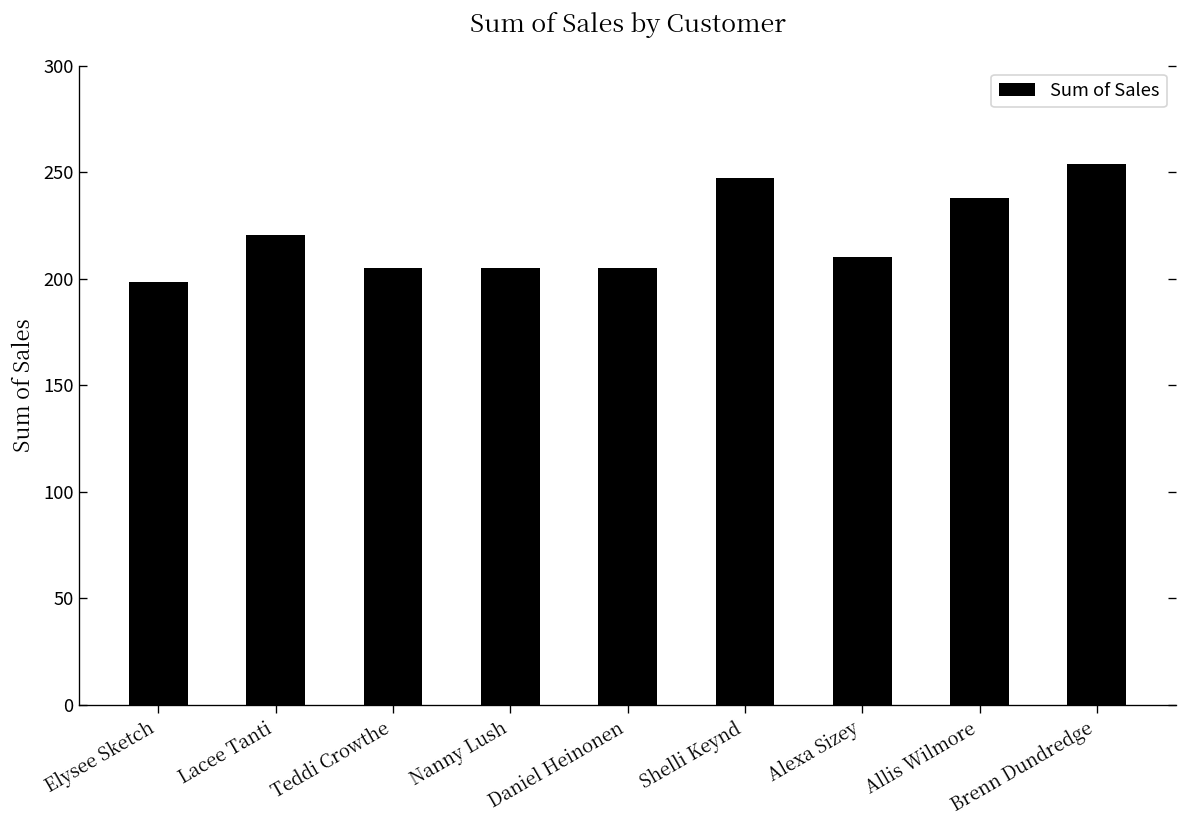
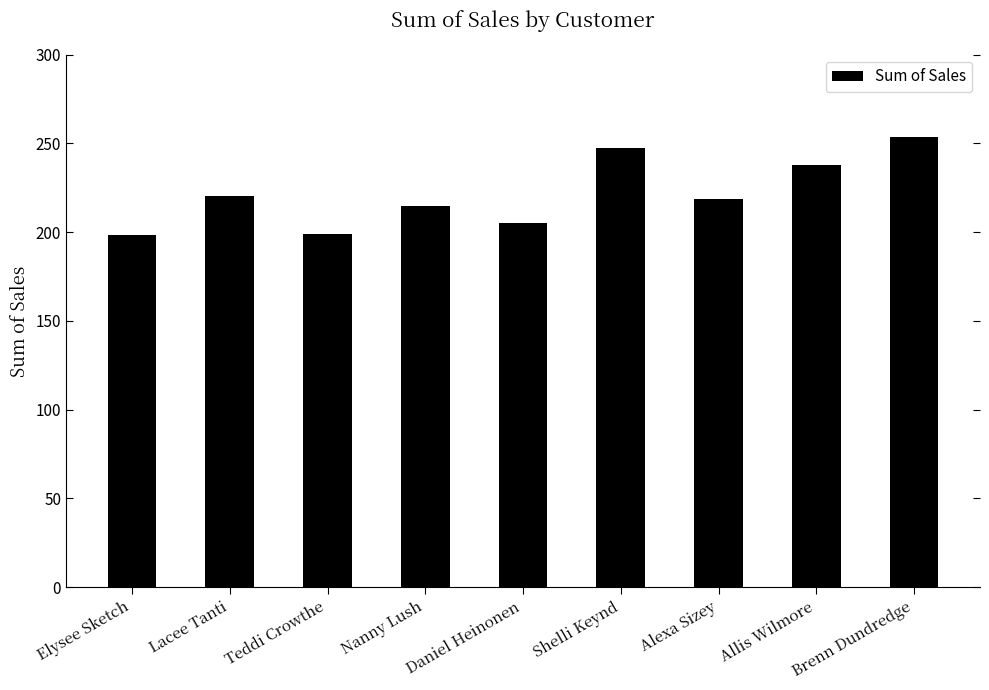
  {
    "Elysee Sketch": 199,
    "Lacee Tanti": 220,
-   "Teddi Crowthe": 205,
-   "Nanny Lush": 205,
+   "Teddi Crowthe": 199,
+   "Nanny Lush": 215,
    "Daniel Heinonen": 205,
    "Shelli Keynd": 247,
-   "Alexa Sizey": 210,
+   "Alexa Sizey": 219,
    "Allis Wilmore": 238,
    "Brenn Dundredge": 254
  }
